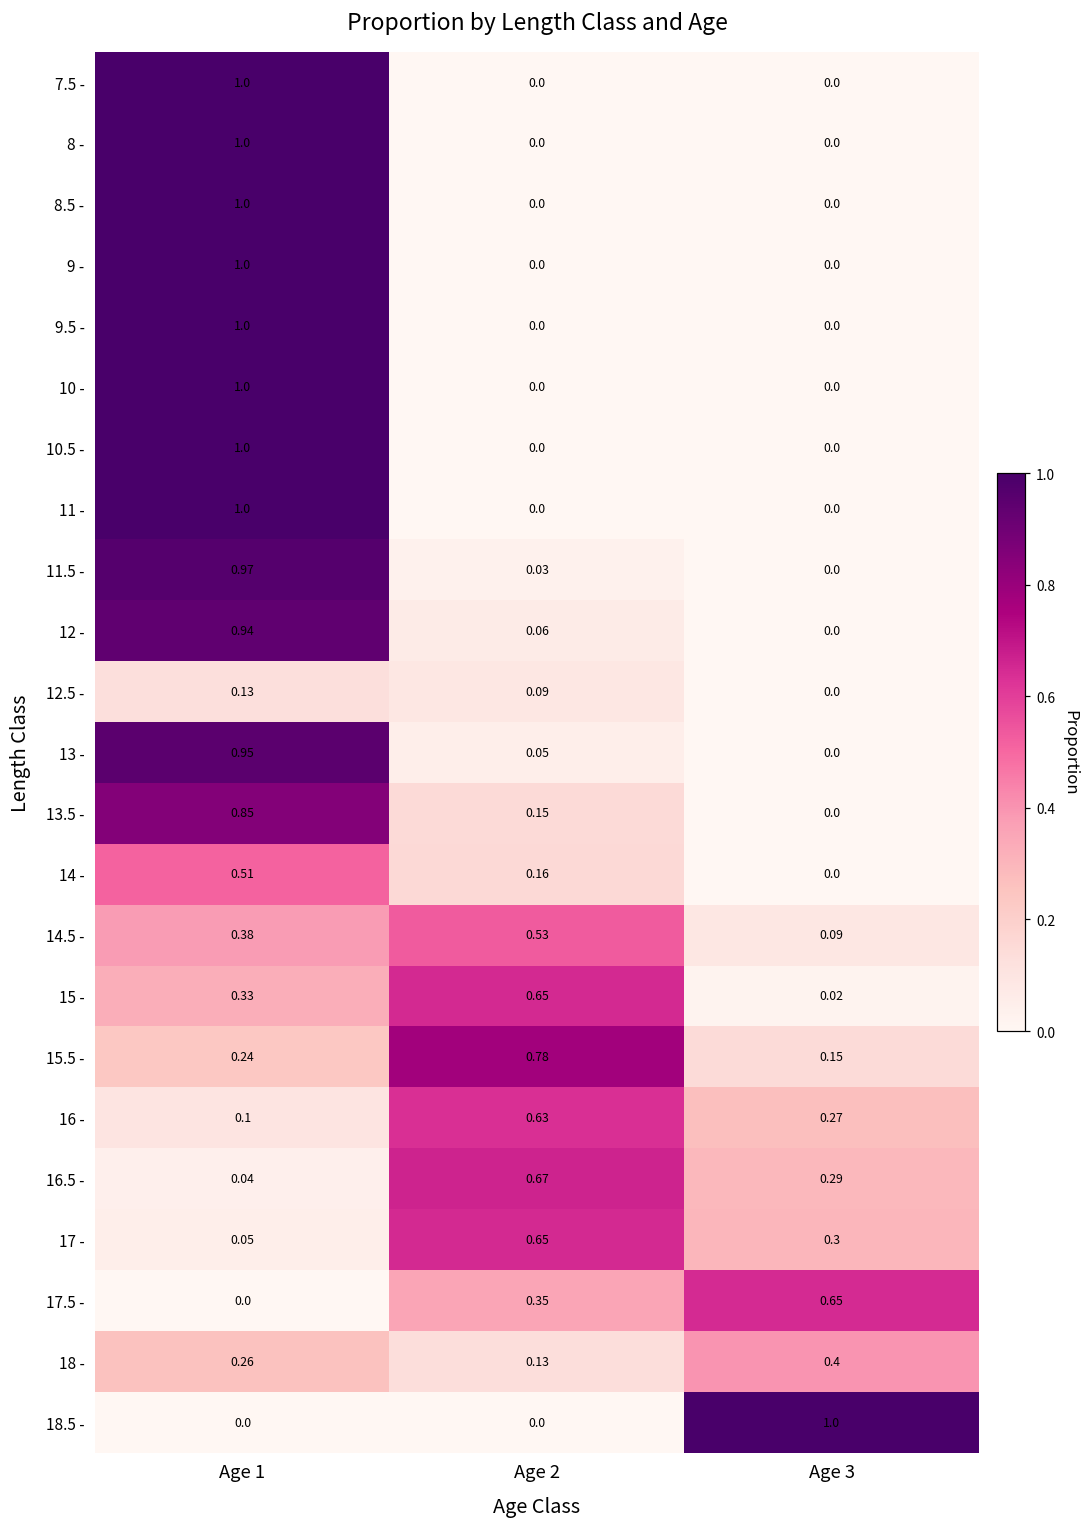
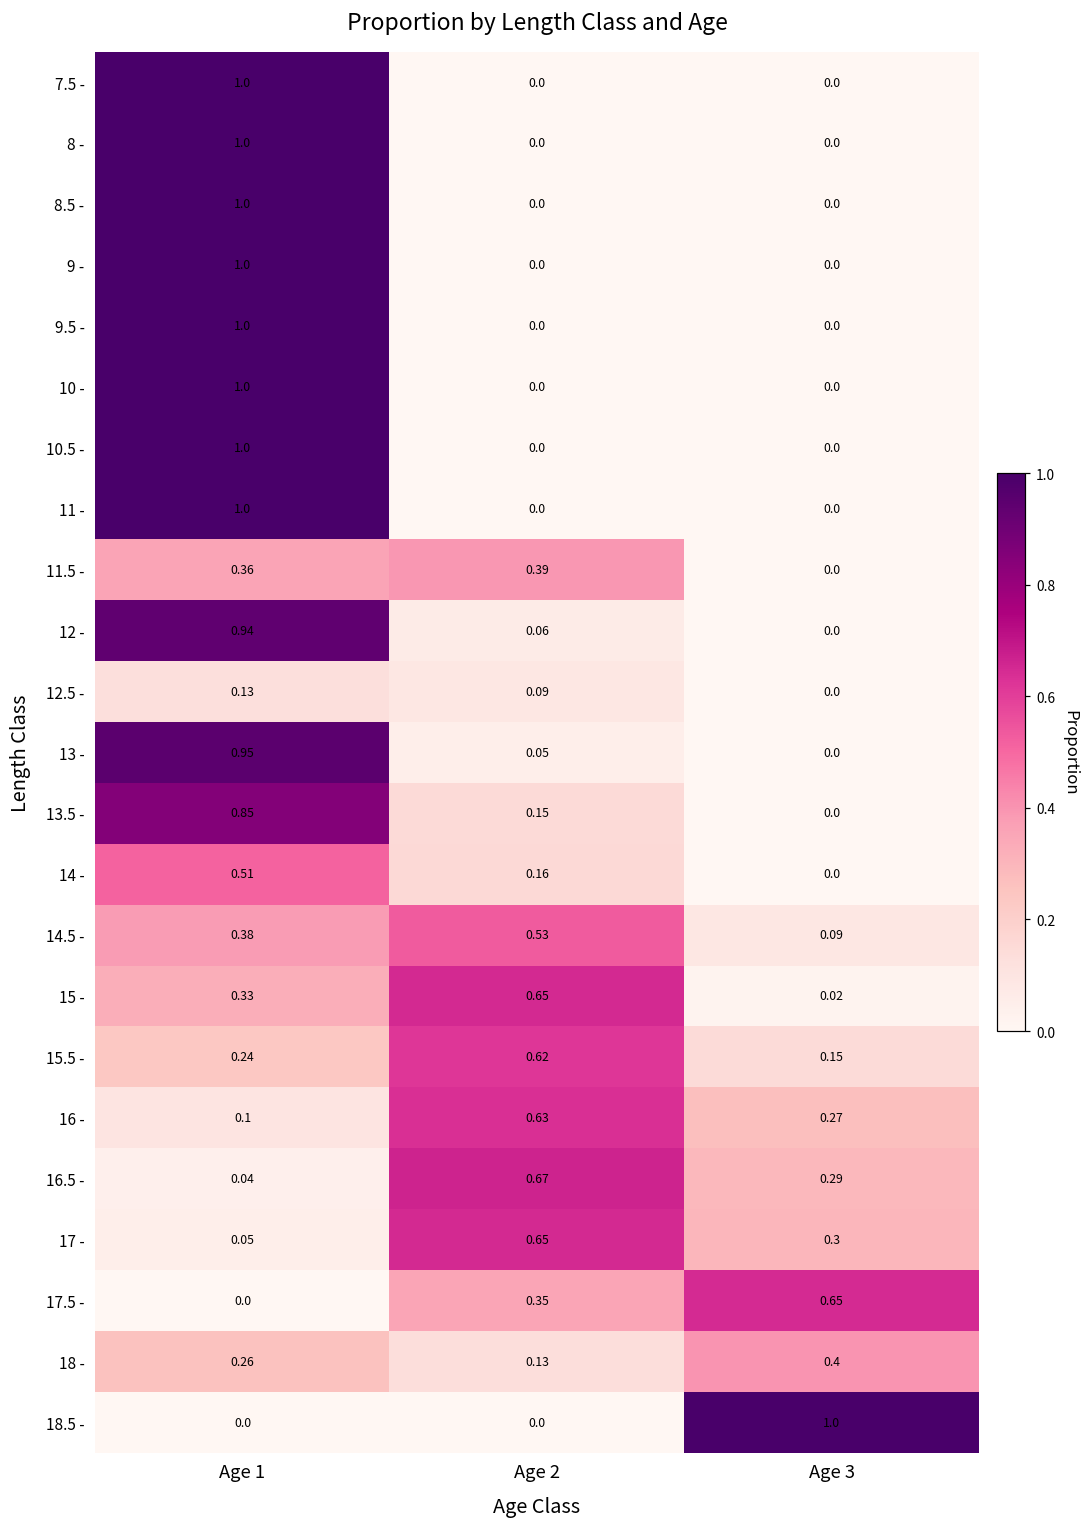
  {
    "7.5 -": {
      "Age 1": 1.0,
      "Age 2": 0.0,
      "Age 3": 0.0
    },
    "8 -": {
      "Age 1": 1.0,
      "Age 2": 0.0,
      "Age 3": 0.0
    },
    "8.5 -": {
      "Age 1": 1.0,
      "Age 2": 0.0,
      "Age 3": 0.0
    },
    "9 -": {
      "Age 1": 1.0,
      "Age 2": 0.0,
      "Age 3": 0.0
    },
    "9.5 -": {
      "Age 1": 1.0,
      "Age 2": 0.0,
      "Age 3": 0.0
    },
    "10 -": {
      "Age 1": 1.0,
      "Age 2": 0.0,
      "Age 3": 0.0
    },
    "10.5 -": {
      "Age 1": 1.0,
      "Age 2": 0.0,
      "Age 3": 0.0
    },
    "11 -": {
      "Age 1": 1.0,
      "Age 2": 0.0,
      "Age 3": 0.0
    },
    "11.5 -": {
-     "Age 1": 0.97,
-     "Age 2": 0.03,
+     "Age 1": 0.36,
+     "Age 2": 0.39,
      "Age 3": 0.0
    },
    "12 -": {
      "Age 1": 0.94,
      "Age 2": 0.06,
      "Age 3": 0.0
    },
    "12.5 -": {
      "Age 1": 0.13,
      "Age 2": 0.09,
      "Age 3": 0.0
    },
    "13 -": {
      "Age 1": 0.95,
      "Age 2": 0.05,
      "Age 3": 0.0
    },
    "13.5 -": {
      "Age 1": 0.85,
      "Age 2": 0.15,
      "Age 3": 0.0
    },
    "14 -": {
      "Age 1": 0.51,
      "Age 2": 0.16,
      "Age 3": 0.0
    },
    "14.5 -": {
      "Age 1": 0.38,
      "Age 2": 0.53,
      "Age 3": 0.09
    },
    "15 -": {
      "Age 1": 0.33,
      "Age 2": 0.65,
      "Age 3": 0.02
    },
    "15.5 -": {
      "Age 1": 0.24,
-     "Age 2": 0.78,
+     "Age 2": 0.62,
      "Age 3": 0.15
    },
    "16 -": {
      "Age 1": 0.1,
      "Age 2": 0.63,
      "Age 3": 0.27
    },
    "16.5 -": {
      "Age 1": 0.04,
      "Age 2": 0.67,
      "Age 3": 0.29
    },
    "17 -": {
      "Age 1": 0.05,
      "Age 2": 0.65,
      "Age 3": 0.3
    },
    "17.5 -": {
      "Age 1": 0.0,
      "Age 2": 0.35,
      "Age 3": 0.65
    },
    "18 -": {
      "Age 1": 0.26,
      "Age 2": 0.13,
      "Age 3": 0.4
    },
    "18.5 -": {
      "Age 1": 0.0,
      "Age 2": 0.0,
      "Age 3": 1.0
    }
  }
